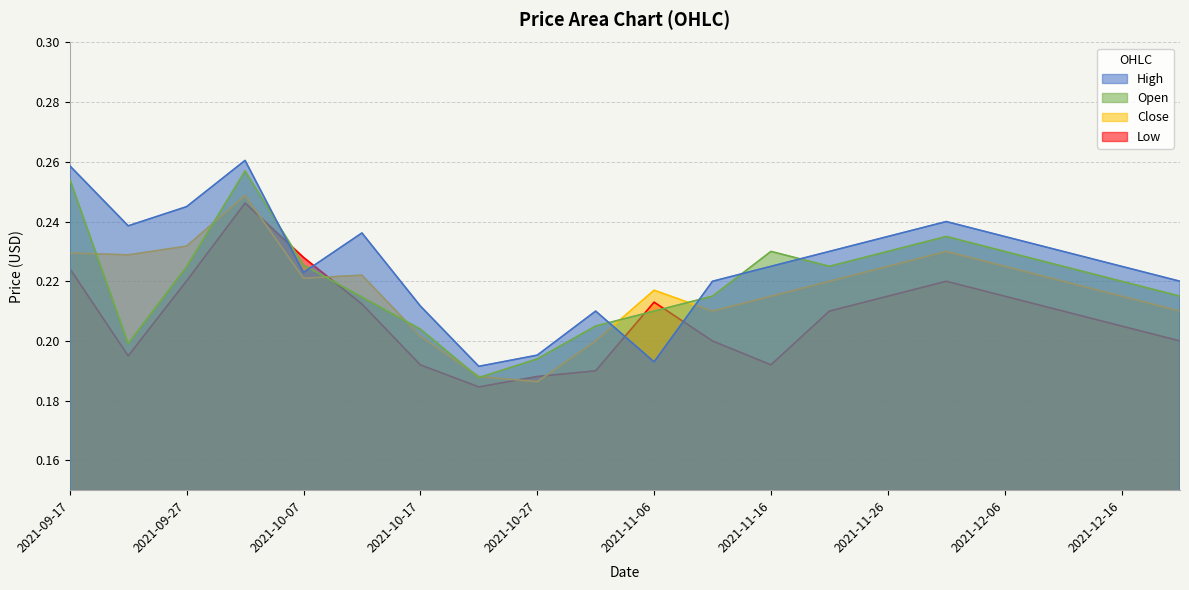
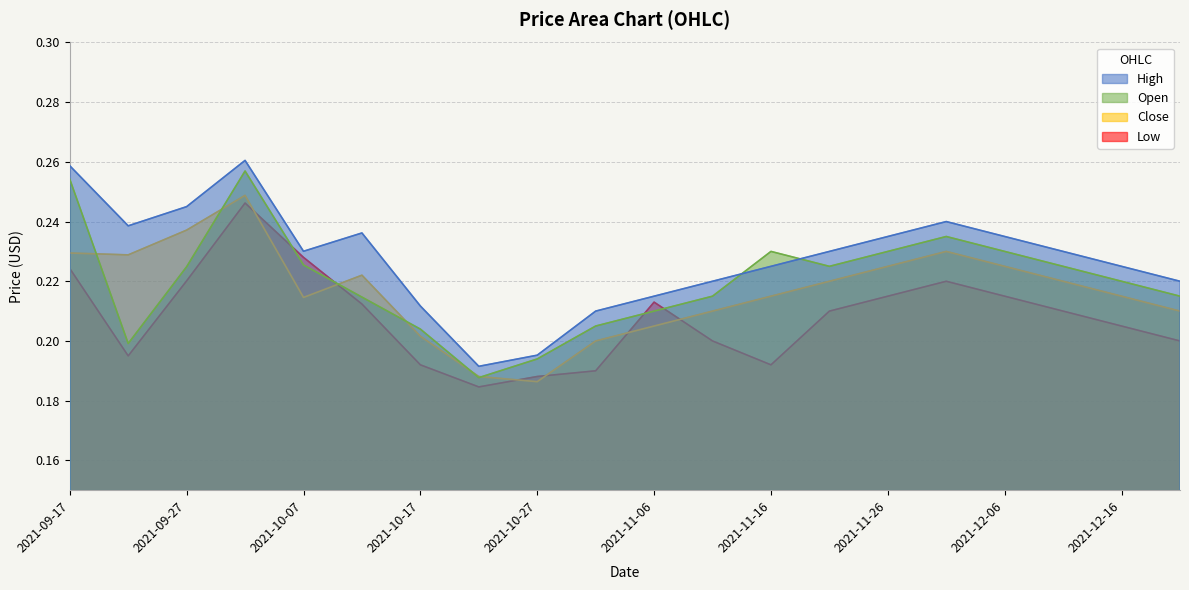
  {
    "High": {
      "2021-09-17": 0.259,
      "2021-09-27": 0.245,
-     "2021-10-07": 0.223,
+     "2021-10-07": 0.230,
      "2021-10-17": 0.212,
      "2021-10-27": 0.195,
-     "2021-11-06": 0.193,
+     "2021-11-06": 0.215,
      "2021-11-16": 0.225,
      "2021-11-26": 0.235,
      "2021-12-06": 0.235,
      "2021-12-16": 0.225
    },
    "Open": {
      "2021-09-17": 0.254,
      "2021-09-27": 0.225,
      "2021-10-07": 0.225,
      "2021-10-17": 0.204,
      "2021-10-27": 0.194,
      "2021-11-06": 0.210,
      "2021-11-16": 0.230,
      "2021-11-26": 0.230,
      "2021-12-06": 0.230,
      "2021-12-16": 0.220
    },
    "Close": {
      "2021-09-17": 0.229,
-     "2021-09-27": 0.232,
-     "2021-10-07": 0.221,
+     "2021-09-27": 0.237,
+     "2021-10-07": 0.215,
      "2021-10-17": 0.202,
      "2021-10-27": 0.186,
-     "2021-11-06": 0.217,
+     "2021-11-06": 0.205,
      "2021-11-16": 0.215,
      "2021-11-26": 0.225,
      "2021-12-06": 0.225,
      "2021-12-16": 0.215
    },
    "Low": {
      "2021-09-17": 0.224,
      "2021-09-27": 0.220,
      "2021-10-07": 0.228,
      "2021-10-17": 0.192,
      "2021-10-27": 0.188,
      "2021-11-06": 0.213,
      "2021-11-16": 0.192,
      "2021-11-26": 0.215,
      "2021-12-06": 0.215,
      "2021-12-16": 0.205
    }
  }
